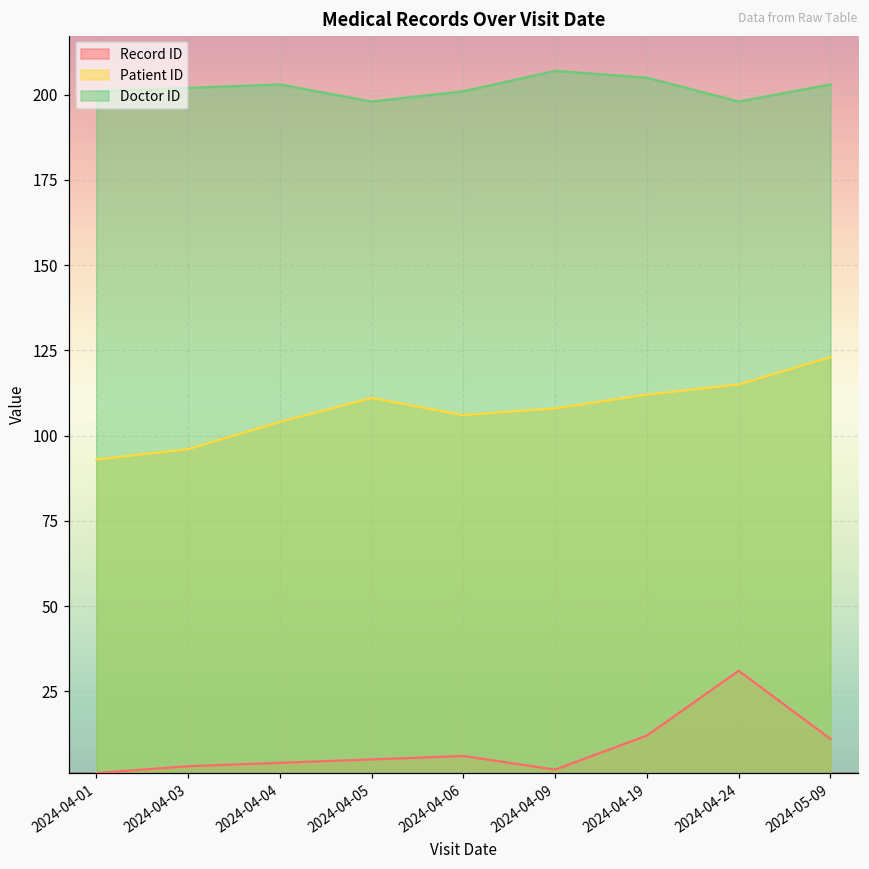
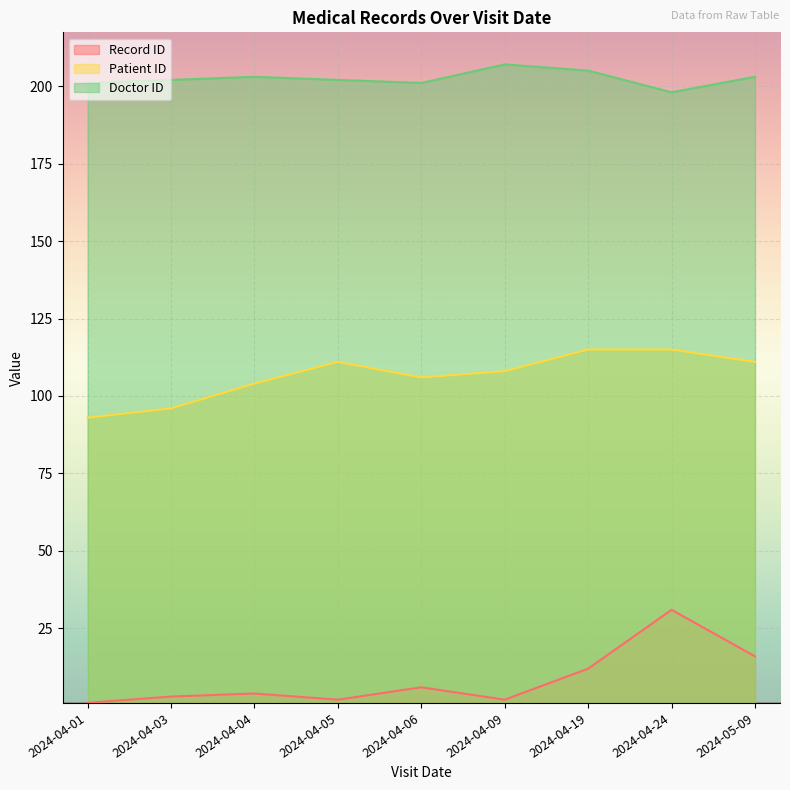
  {
    "Record ID": {
      "2024-04-01": 1,
      "2024-04-03": 3,
      "2024-04-04": 4,
-     "2024-04-05": 5,
+     "2024-04-05": 2,
      "2024-04-06": 6,
      "2024-04-09": 2,
      "2024-04-19": 12,
      "2024-04-24": 31,
-     "2024-05-09": 11
+     "2024-05-09": 16
    },
    "Patient ID": {
      "2024-04-01": 93,
      "2024-04-03": 96,
      "2024-04-04": 104,
      "2024-04-05": 111,
      "2024-04-06": 106,
      "2024-04-09": 108,
-     "2024-04-19": 112,
+     "2024-04-19": 115,
      "2024-04-24": 115,
-     "2024-05-09": 123
+     "2024-05-09": 111
    },
    "Doctor ID": {
      "2024-04-04": 203,
-     "2024-04-05": 198,
+     "2024-04-05": 202,
      "2024-04-06": 201,
      "2024-04-09": 207,
      "2024-04-19": 205,
      "2024-04-24": 198,
      "2024-05-09": 203
    }
  }
